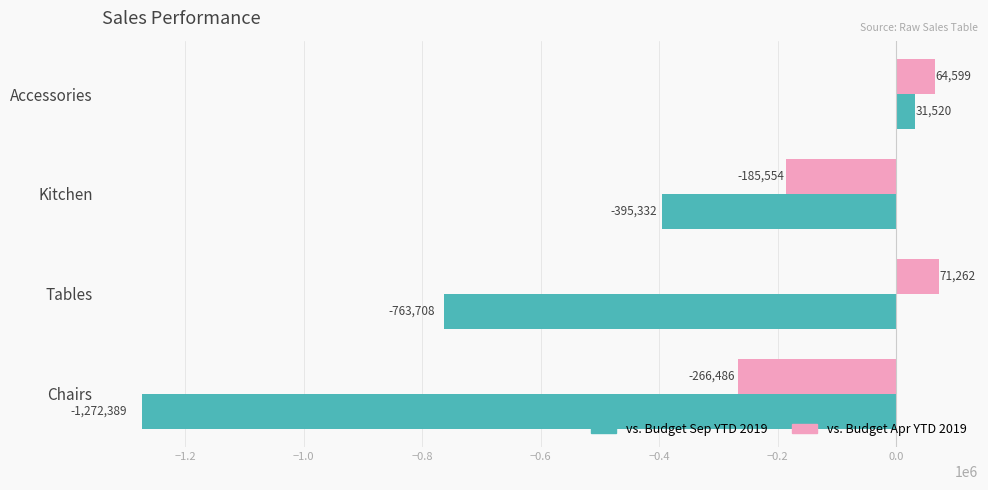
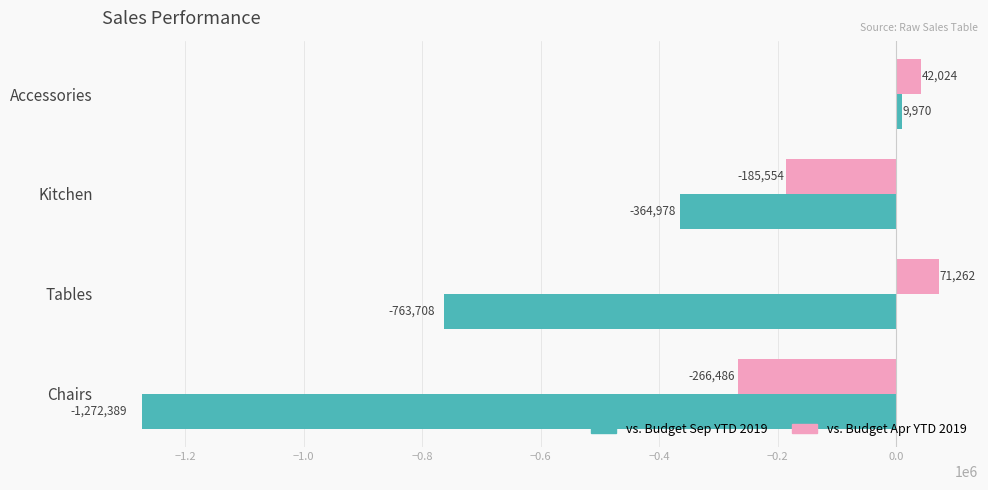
  {
    "vs. Budget Sep YTD 2019": {
-     "Accessories": "31,520",
-     "Kitchen": "-395,332",
+     "Accessories": "9,970",
+     "Kitchen": "-364,978",
      "Tables": "-763,708",
      "Chairs": "-1,272,389"
    },
    "vs. Budget Apr YTD 2019": {
-     "Accessories": "64,599",
+     "Accessories": "42,024",
      "Kitchen": "-185,554",
      "Tables": "71,262",
      "Chairs": "-266,486"
    }
  }
